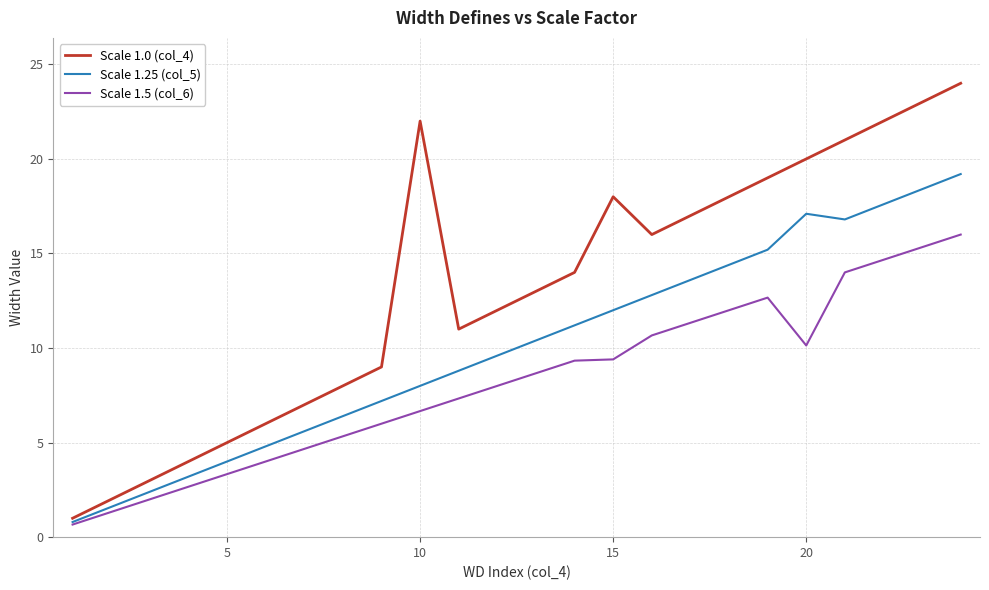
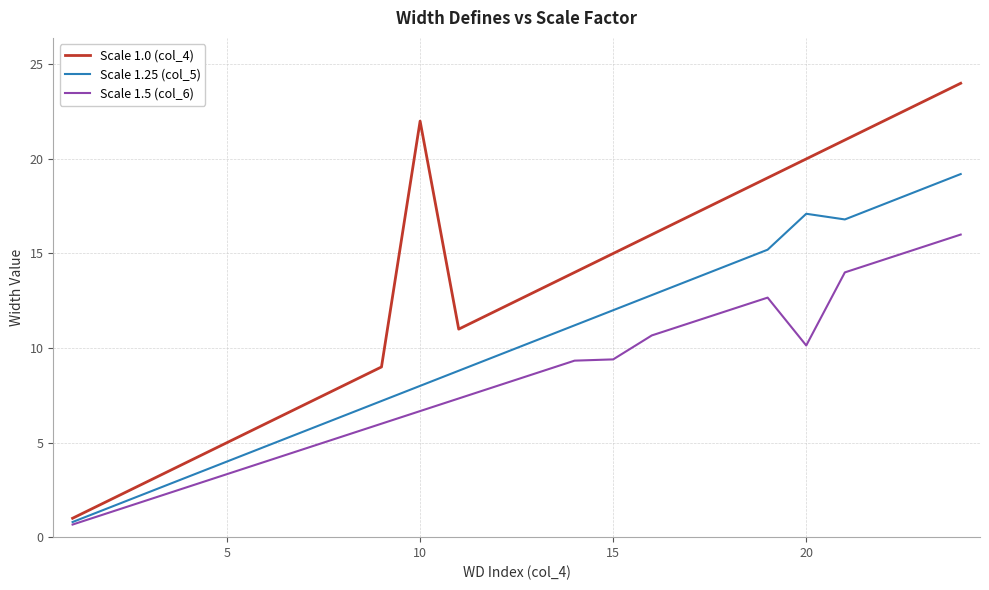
  {
    "Scale 1.0 (col_4)": {
      "5": 5,
      "10": 22,
-     "15": 18,
+     "15": 15,
      "20": 20
    },
    "Scale 1.25 (col_5)": {
      "5": 4,
      "10": 8,
      "15": 12,
      "20": 17
    },
    "Scale 1.5 (col_6)": {
      "5": 3.3,
      "10": 6.7,
      "15": 9.4,
      "20": 10.1
    }
  }
